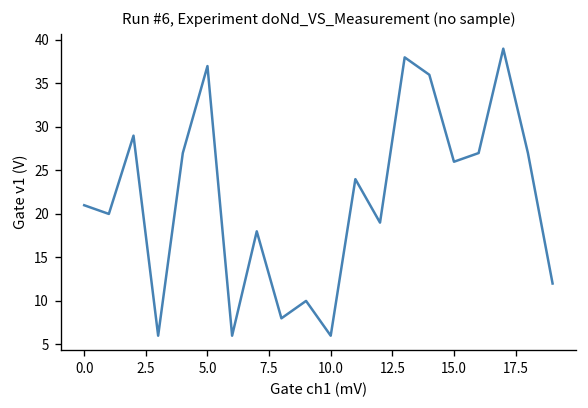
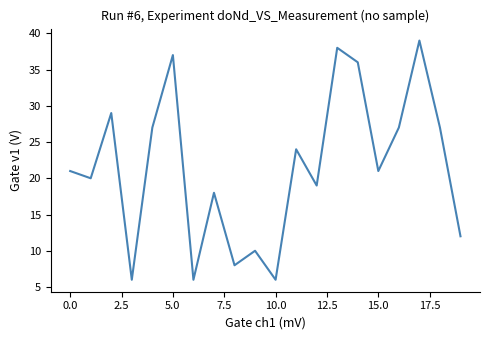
  {
    "0.0": 21,
    "5.0": 37,
    "10.0": 6,
-   "15.0": 26
+   "15.0": 21
  }
